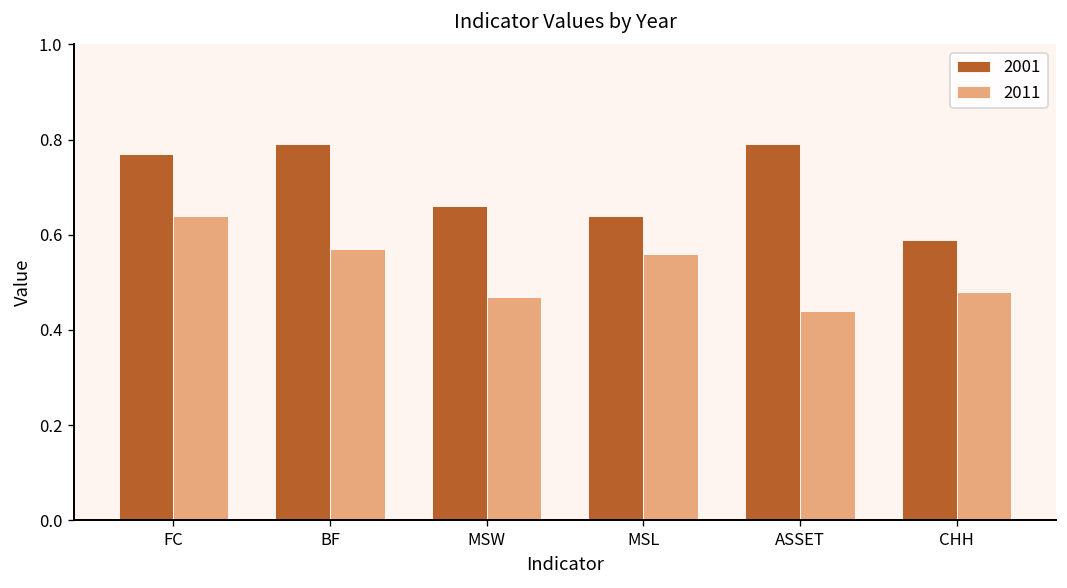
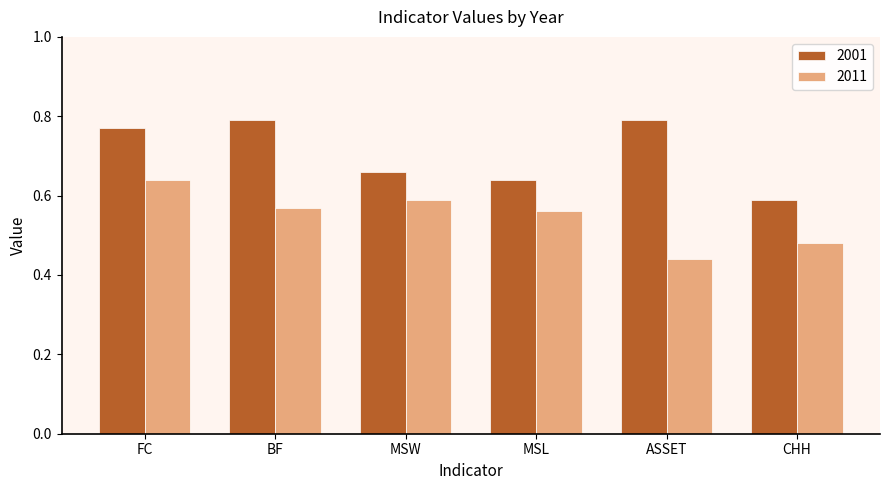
  {
    "2001": {
      "FC": 0.77,
      "BF": 0.79,
      "MSW": 0.66,
      "MSL": 0.64,
      "ASSET": 0.79,
      "CHH": 0.59
    },
    "2011": {
      "FC": 0.64,
      "BF": 0.57,
-     "MSW": 0.47,
+     "MSW": 0.59,
      "MSL": 0.56,
      "ASSET": 0.44,
      "CHH": 0.48
    }
  }
